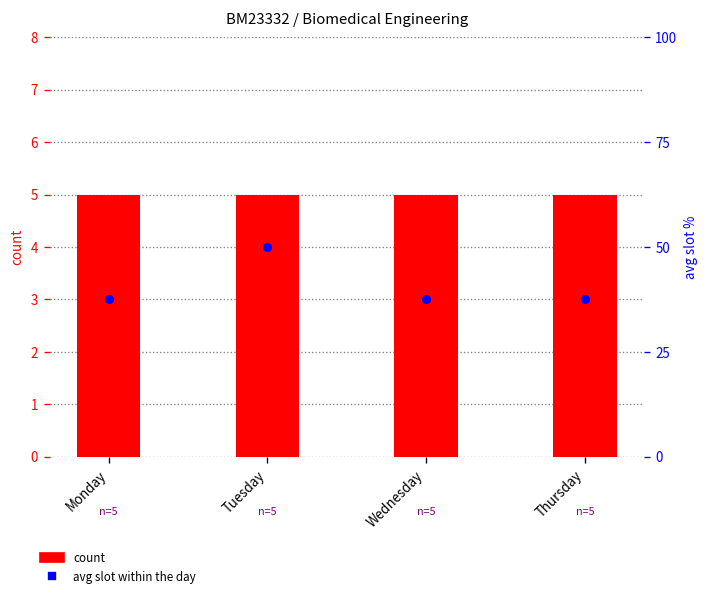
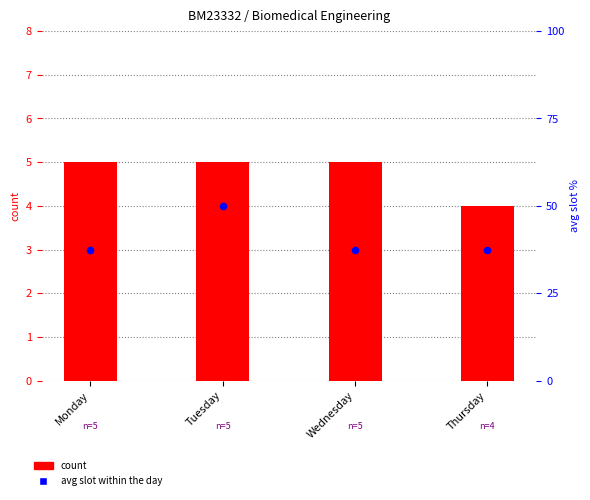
  {
    "count": {
-     "Thursday": 5
+     "Thursday": 4
    }
  }
